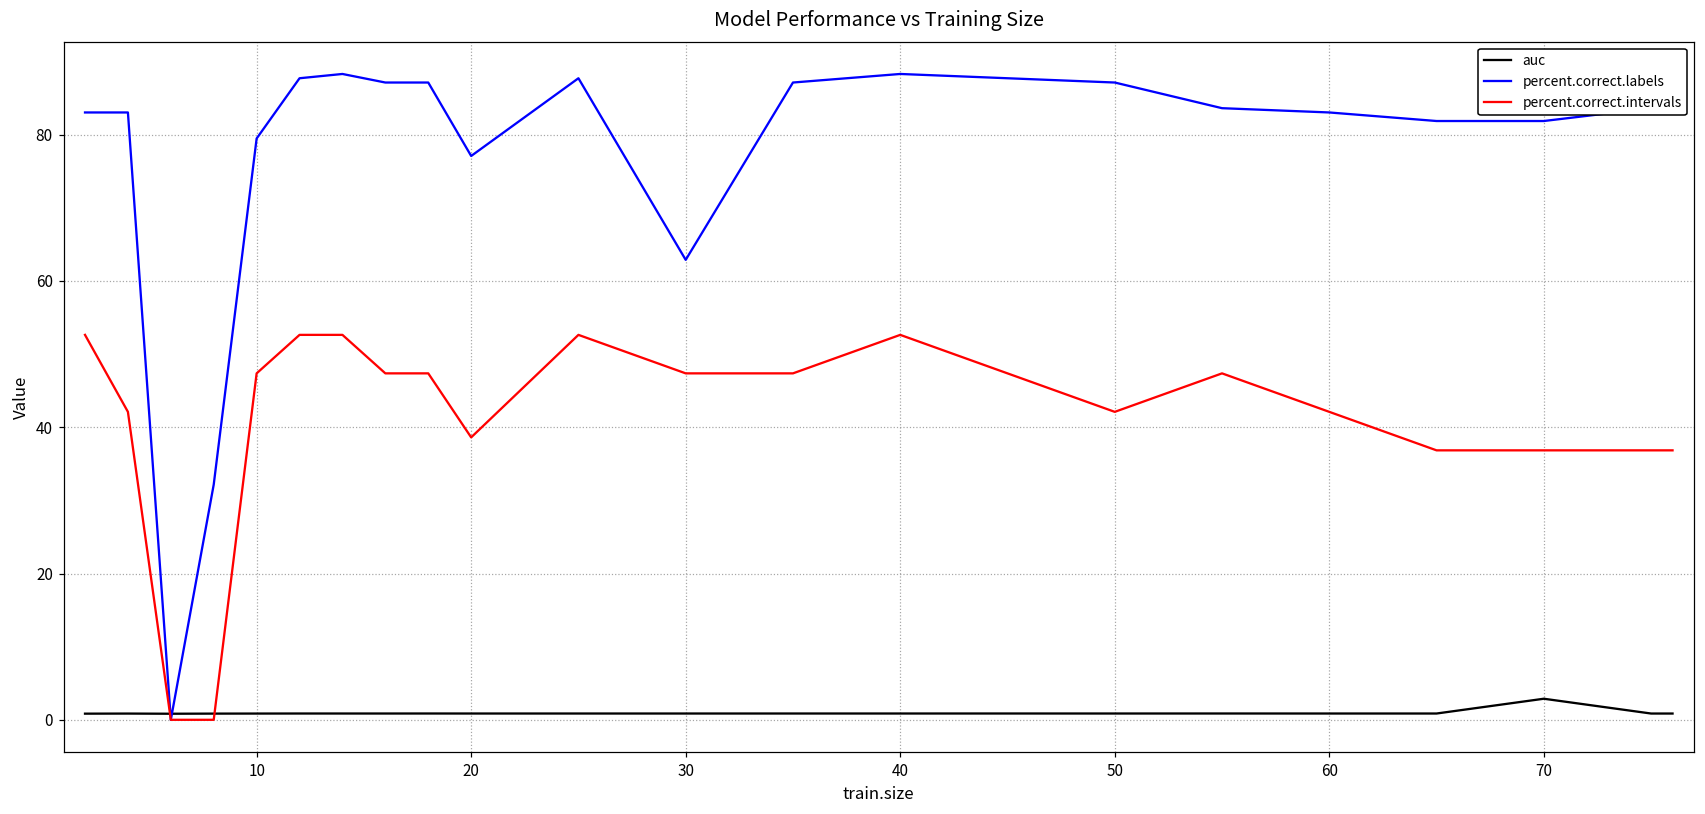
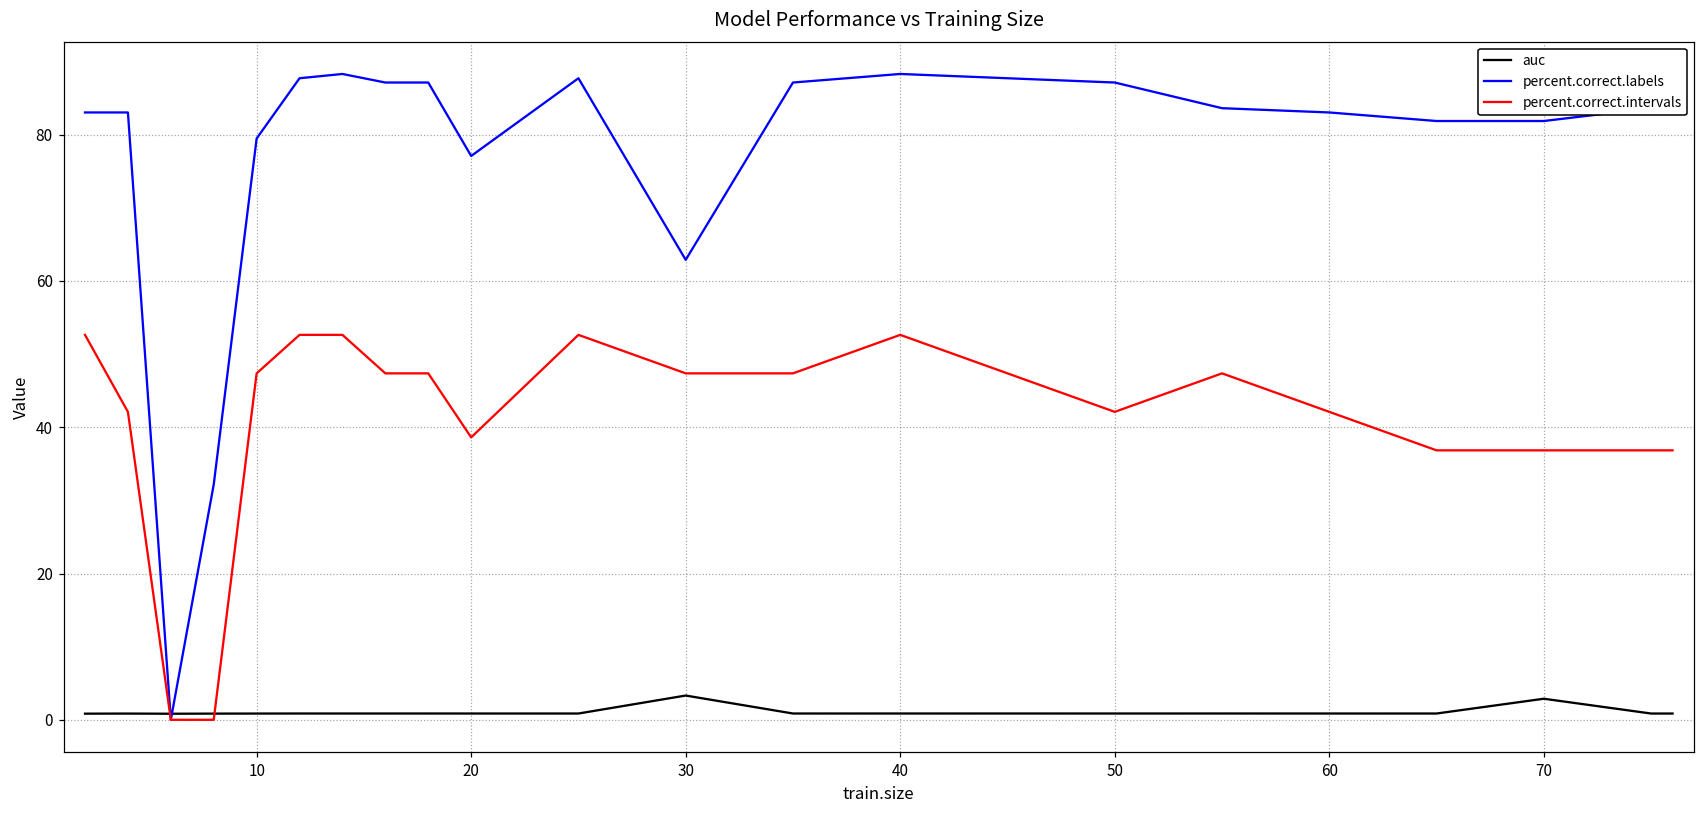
  {
    "auc": {
      "10": 1,
      "20": 1,
-     "30": 1,
+     "30": 3,
      "40": 1,
      "50": 1,
      "60": 1,
      "70": 3
    },
    "percent.correct.labels": {
      "10": 79,
      "20": 77,
      "30": 63,
      "40": 88,
      "50": 87,
      "60": 83,
      "70": 82
    },
    "percent.correct.intervals": {
      "10": 47,
      "20": 39,
      "30": 47,
      "40": 53,
      "50": 42,
      "60": 42,
      "70": 37
    }
  }
